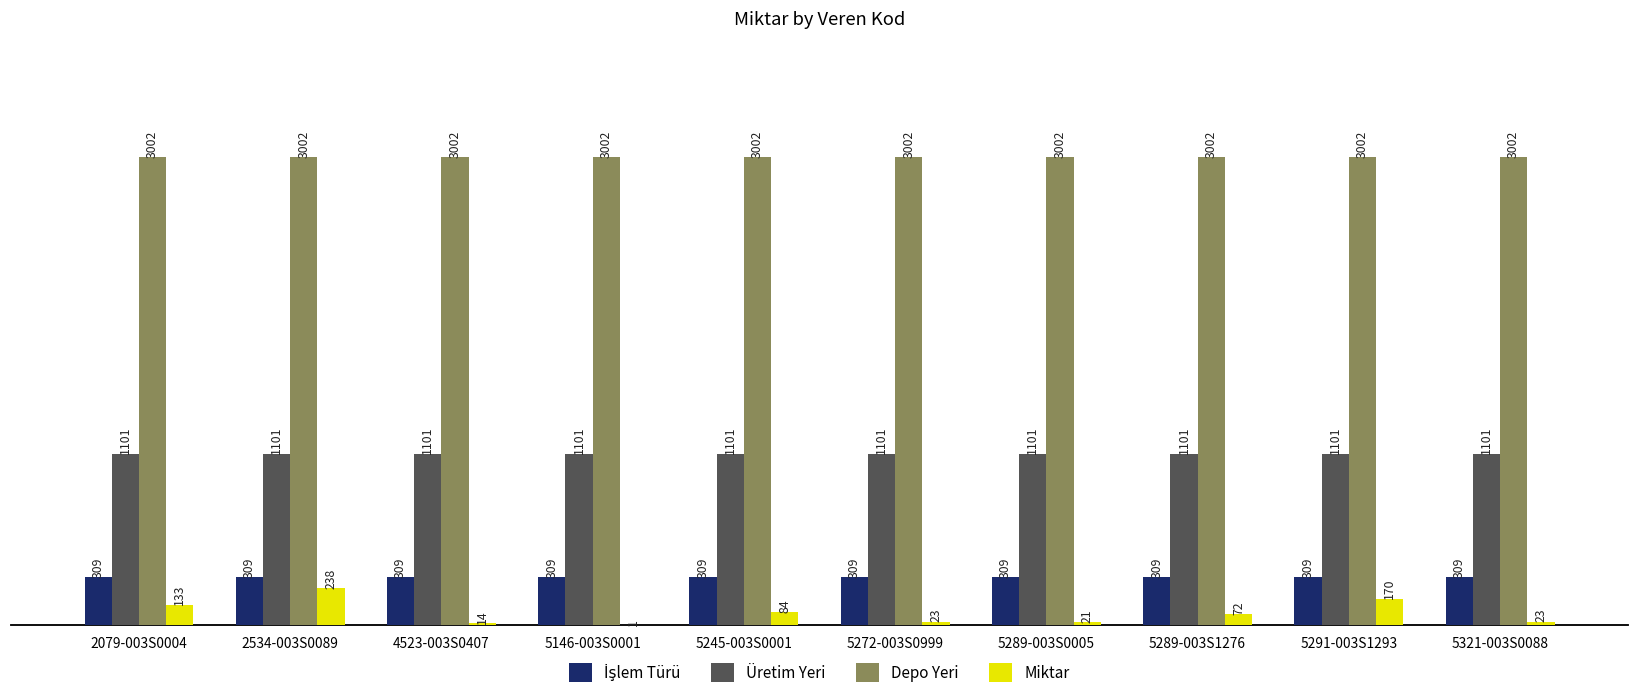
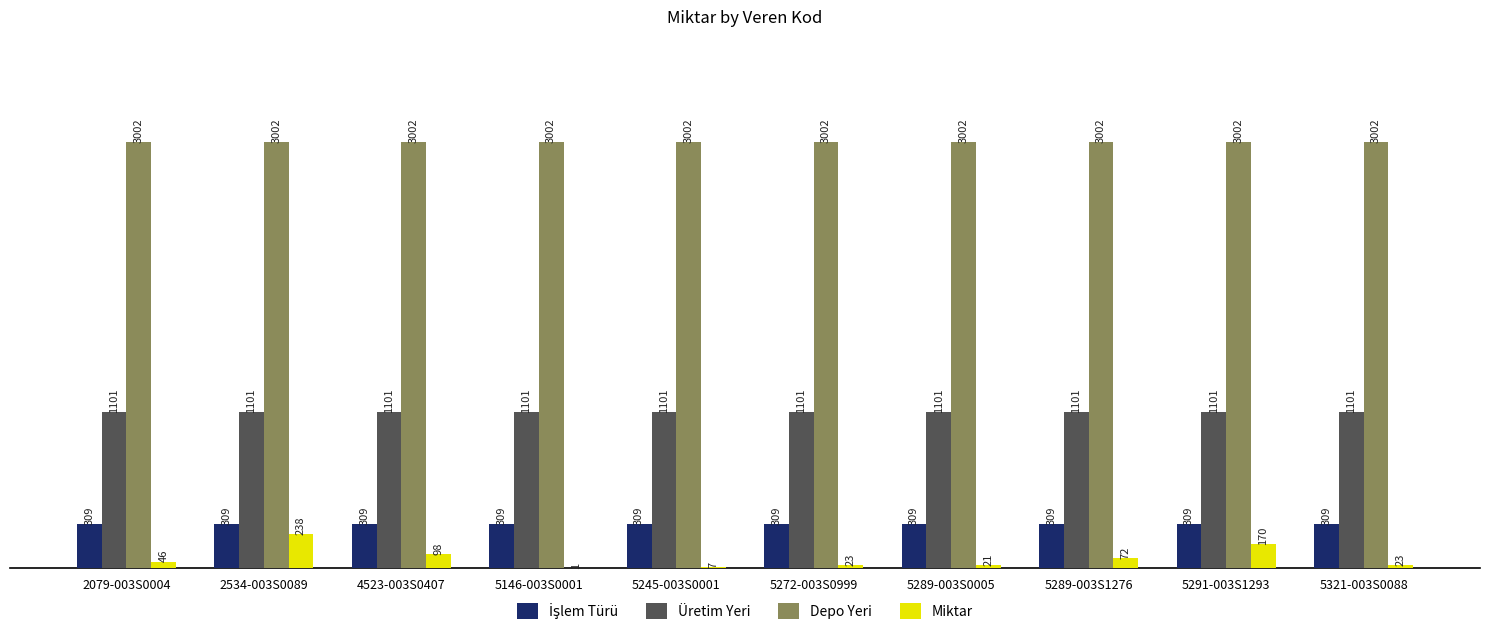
  {
    "İşlem Türü": {
      "2079-003S0004": 309,
      "2534-003S0089": 309,
      "4523-003S0407": 309,
      "5146-003S0001": 309,
      "5245-003S0001": 309,
      "5272-003S0999": 309,
      "5289-003S0005": 309,
      "5289-003S1276": 309,
      "5291-003S1293": 309,
      "5321-003S0088": 309
    },
    "Üretim Yeri": {
      "2079-003S0004": 1101,
      "2534-003S0089": 1101,
      "4523-003S0407": 1101,
      "5146-003S0001": 1101,
      "5245-003S0001": 1101,
      "5272-003S0999": 1101,
      "5289-003S0005": 1101,
      "5289-003S1276": 1101,
      "5291-003S1293": 1101,
      "5321-003S0088": 1101
    },
    "Depo Yeri": {
      "2079-003S0004": 3002,
      "2534-003S0089": 3002,
      "4523-003S0407": 3002,
      "5146-003S0001": 3002,
      "5245-003S0001": 3002,
      "5272-003S0999": 3002,
      "5289-003S0005": 3002,
      "5289-003S1276": 3002,
      "5291-003S1293": 3002,
      "5321-003S0088": 3002
    },
    "Miktar": {
-     "2079-003S0004": 133,
+     "2079-003S0004": 46,
      "2534-003S0089": 238,
-     "4523-003S0407": 14,
+     "4523-003S0407": 98,
      "5146-003S0001": 1,
-     "5245-003S0001": 84,
+     "5245-003S0001": 7,
      "5272-003S0999": 23,
      "5289-003S0005": 21,
      "5289-003S1276": 72,
      "5291-003S1293": 170,
      "5321-003S0088": 23
    }
  }
